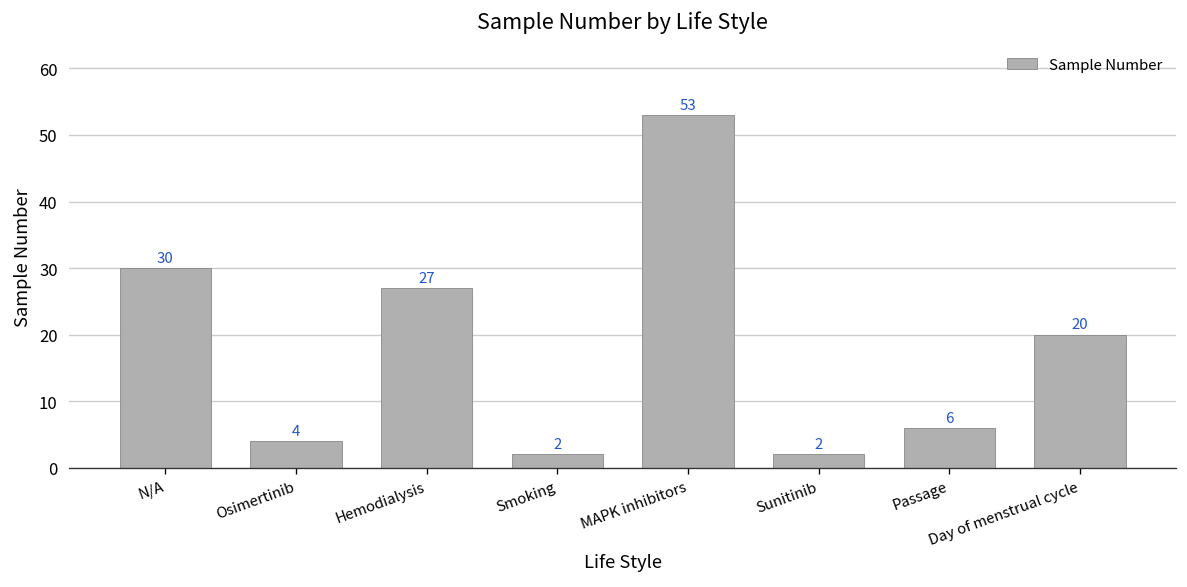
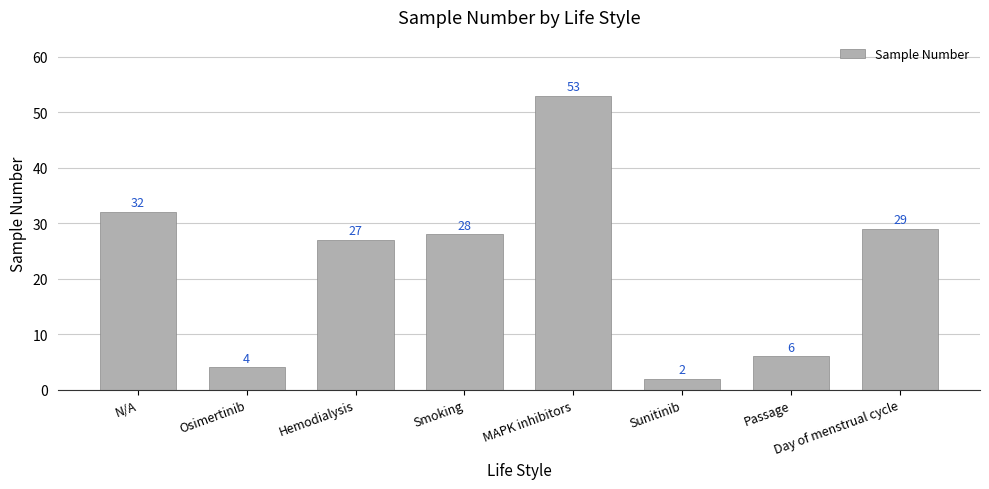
  {
-   "N/A": 30,
+   "N/A": 32,
    "Osimertinib": 4,
    "Hemodialysis": 27,
-   "Smoking": 2,
+   "Smoking": 28,
    "MAPK inhibitors": 53,
    "Sunitinib": 2,
    "Passage": 6,
-   "Day of menstrual cycle": 20
+   "Day of menstrual cycle": 29
  }
